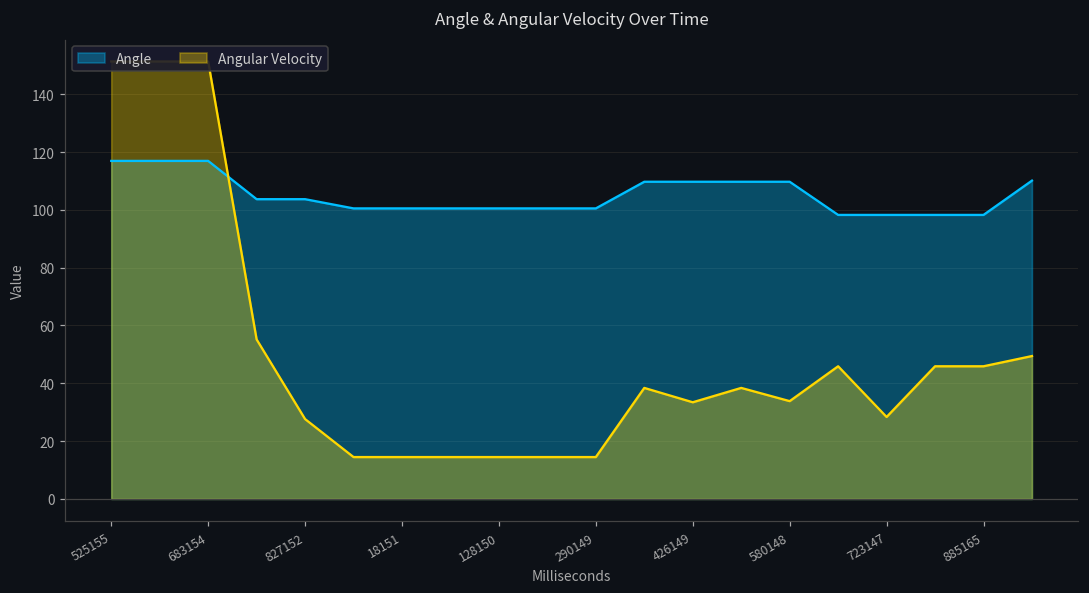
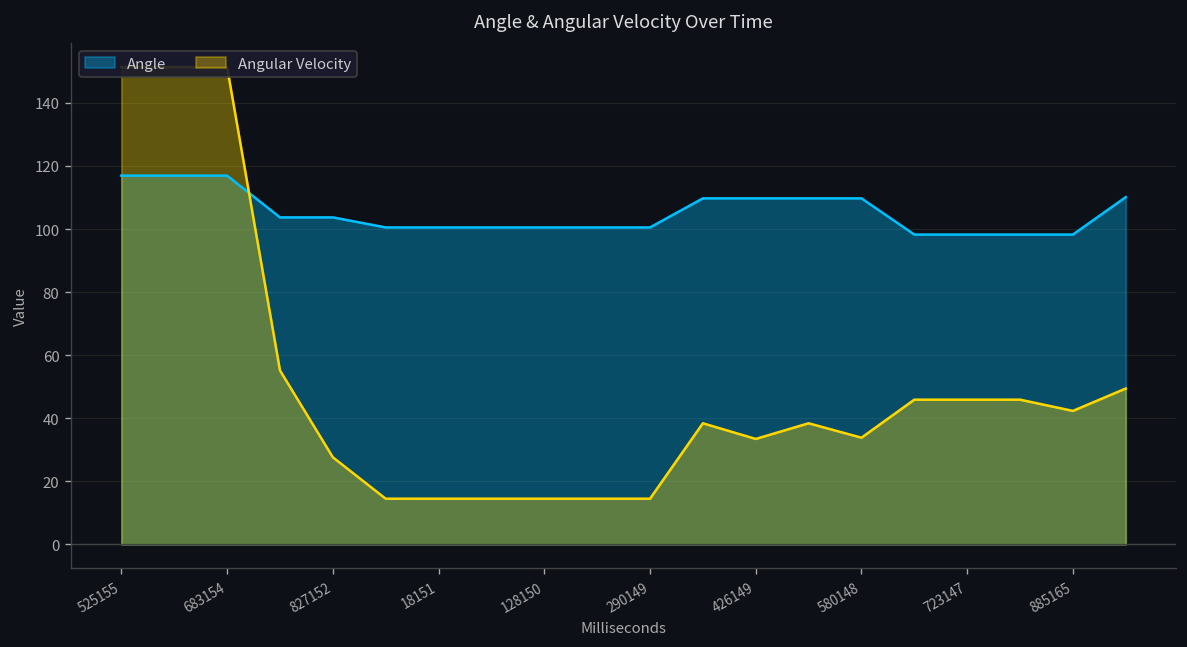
  {
    "Angle": {
      "525155": 117,
      "683154": 117,
      "827152": 104,
      "18151": 101,
      "128150": 101,
      "290149": 101,
      "426149": 110,
      "580148": 110,
      "723147": 98,
      "885165": 98
    },
    "Angular Velocity": {
      "827152": 28,
      "18151": 14,
      "128150": 14,
      "290149": 14,
      "426149": 33,
      "580148": 34,
-     "723147": 28,
-     "885165": 46
+     "723147": 46,
+     "885165": 42
    }
  }
